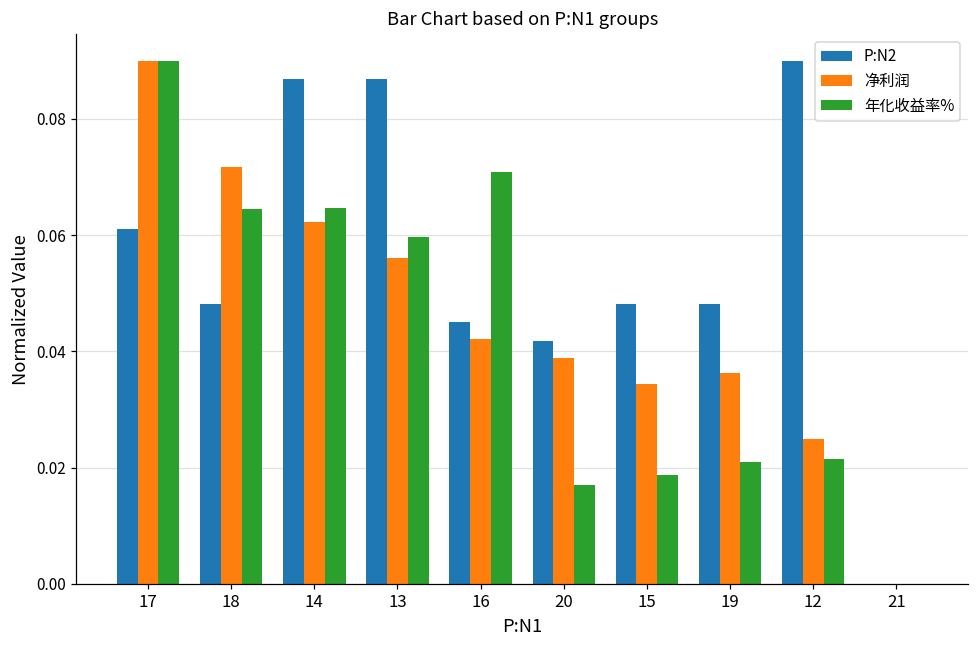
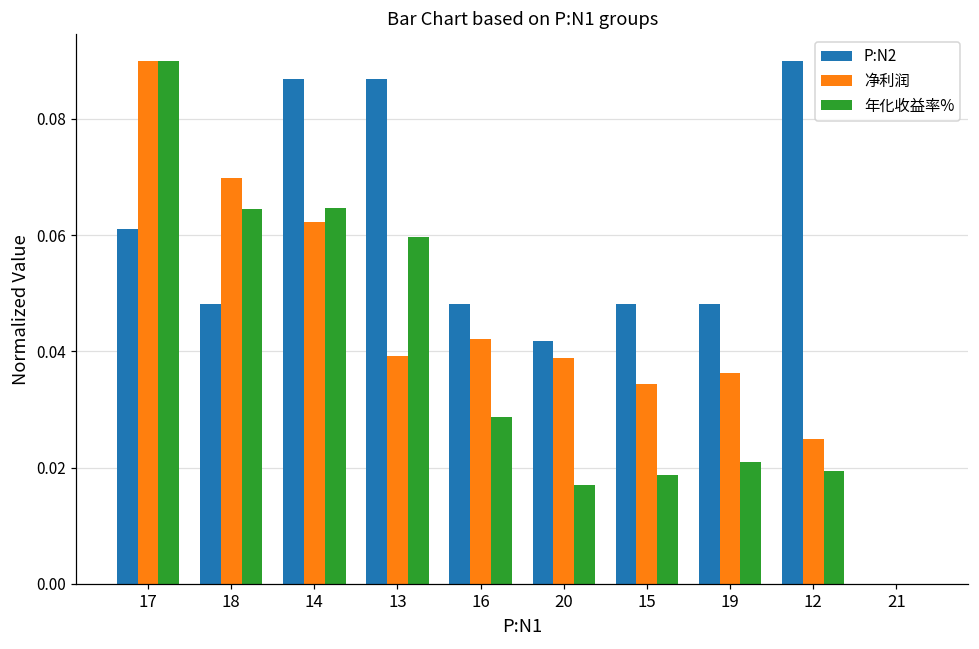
  {
    "P:N2": {
      "17": 0.061,
      "18": 0.048,
      "14": 0.087,
      "13": 0.087,
-     "16": 0.045,
+     "16": 0.048,
      "20": 0.042,
      "15": 0.048,
      "19": 0.048,
      "12": 0.090,
      "21": 0.000
    },
    "净利润": {
      "17": 0.090,
-     "18": 0.072,
+     "18": 0.070,
      "14": 0.062,
-     "13": 0.056,
+     "13": 0.039,
      "16": 0.042,
      "20": 0.039,
      "15": 0.034,
      "19": 0.036,
      "12": 0.025,
      "21": 0.000
    },
    "年化收益率%": {
      "17": 0.090,
      "18": 0.064,
      "14": 0.065,
      "13": 0.060,
-     "16": 0.071,
+     "16": 0.029,
      "20": 0.017,
      "15": 0.019,
      "19": 0.021,
-     "12": 0.021,
+     "12": 0.019,
      "21": 0.000
    }
  }
